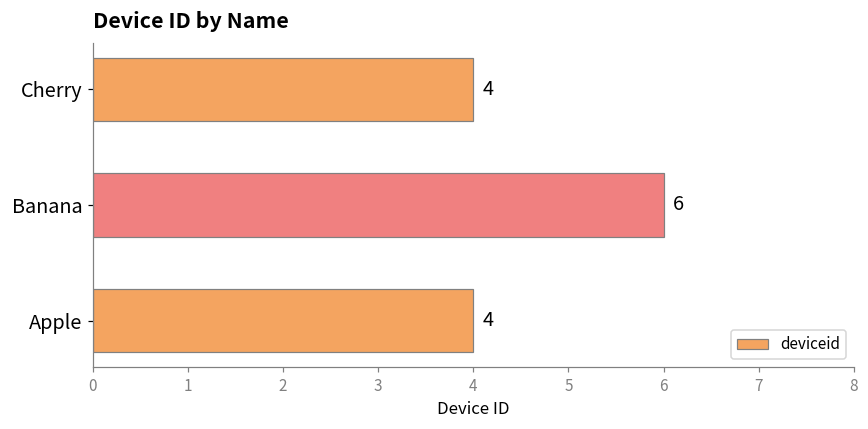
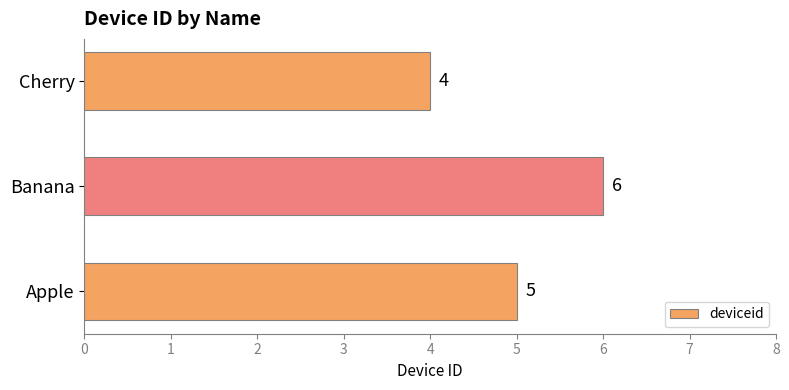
  {
    "Cherry": 4,
    "Banana": 6,
-   "Apple": 4
+   "Apple": 5
  }
